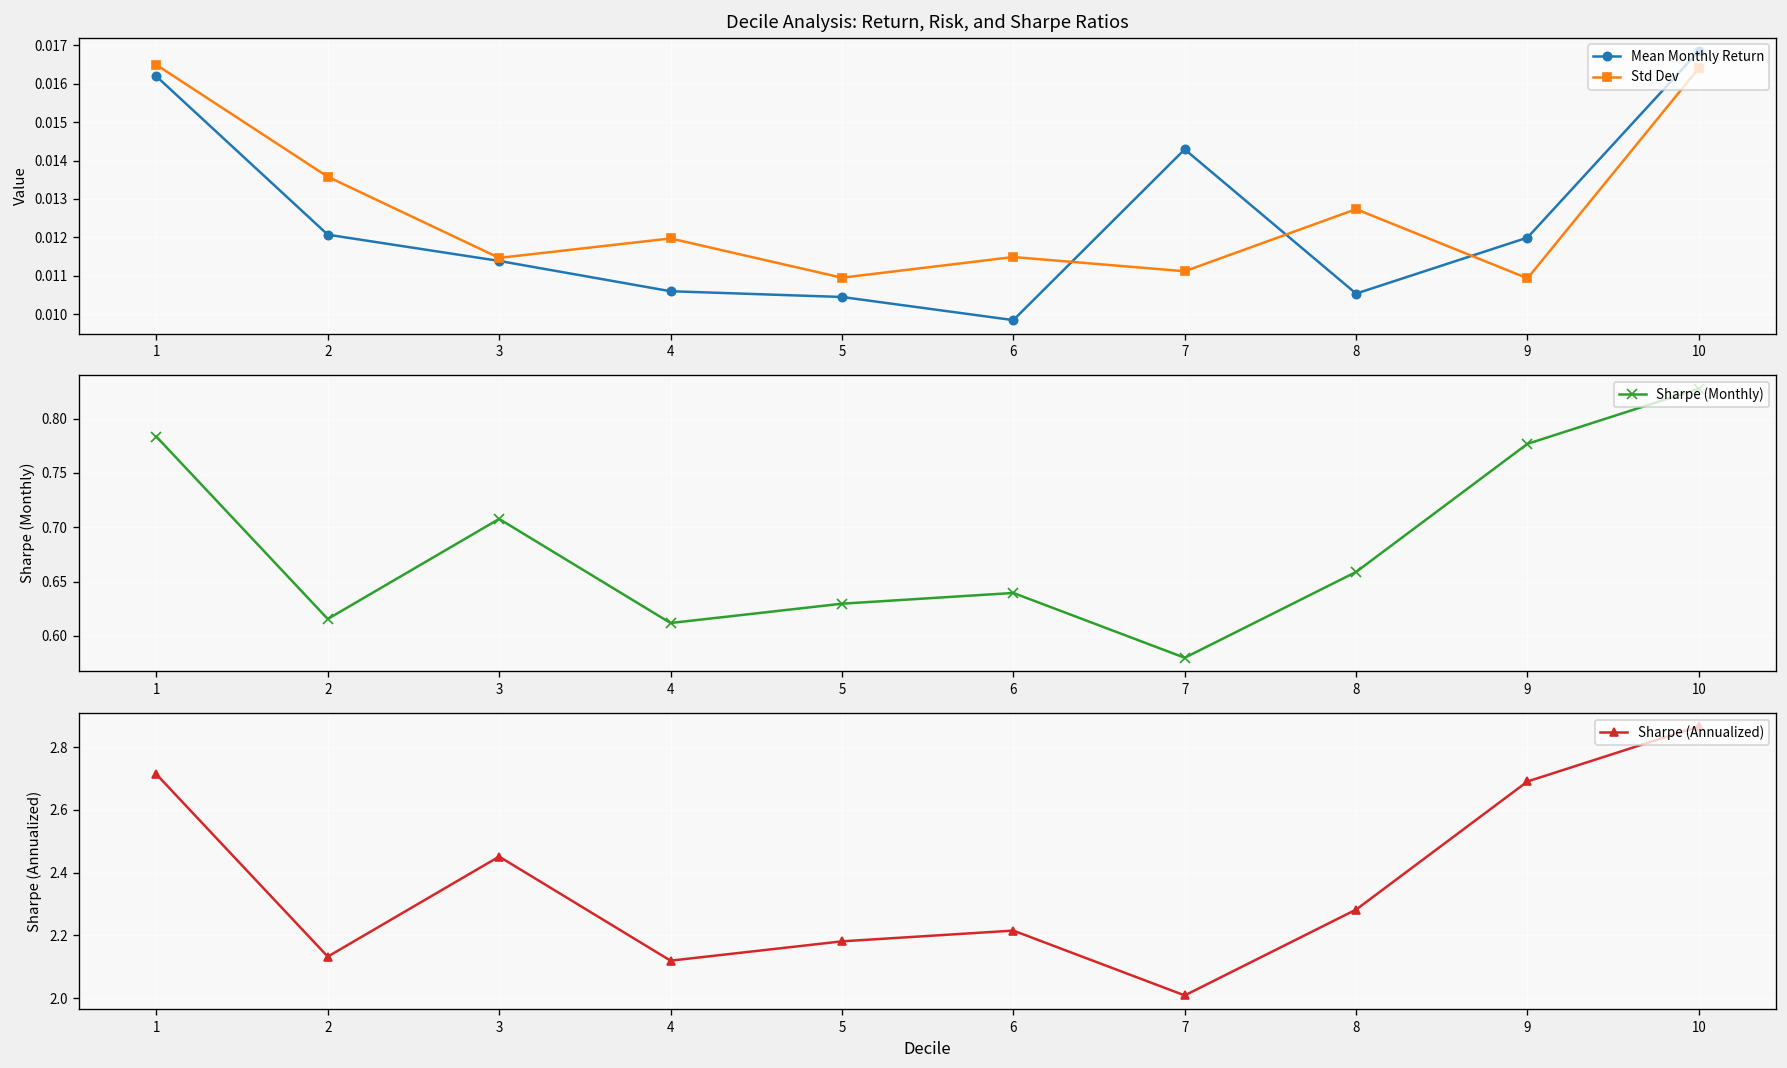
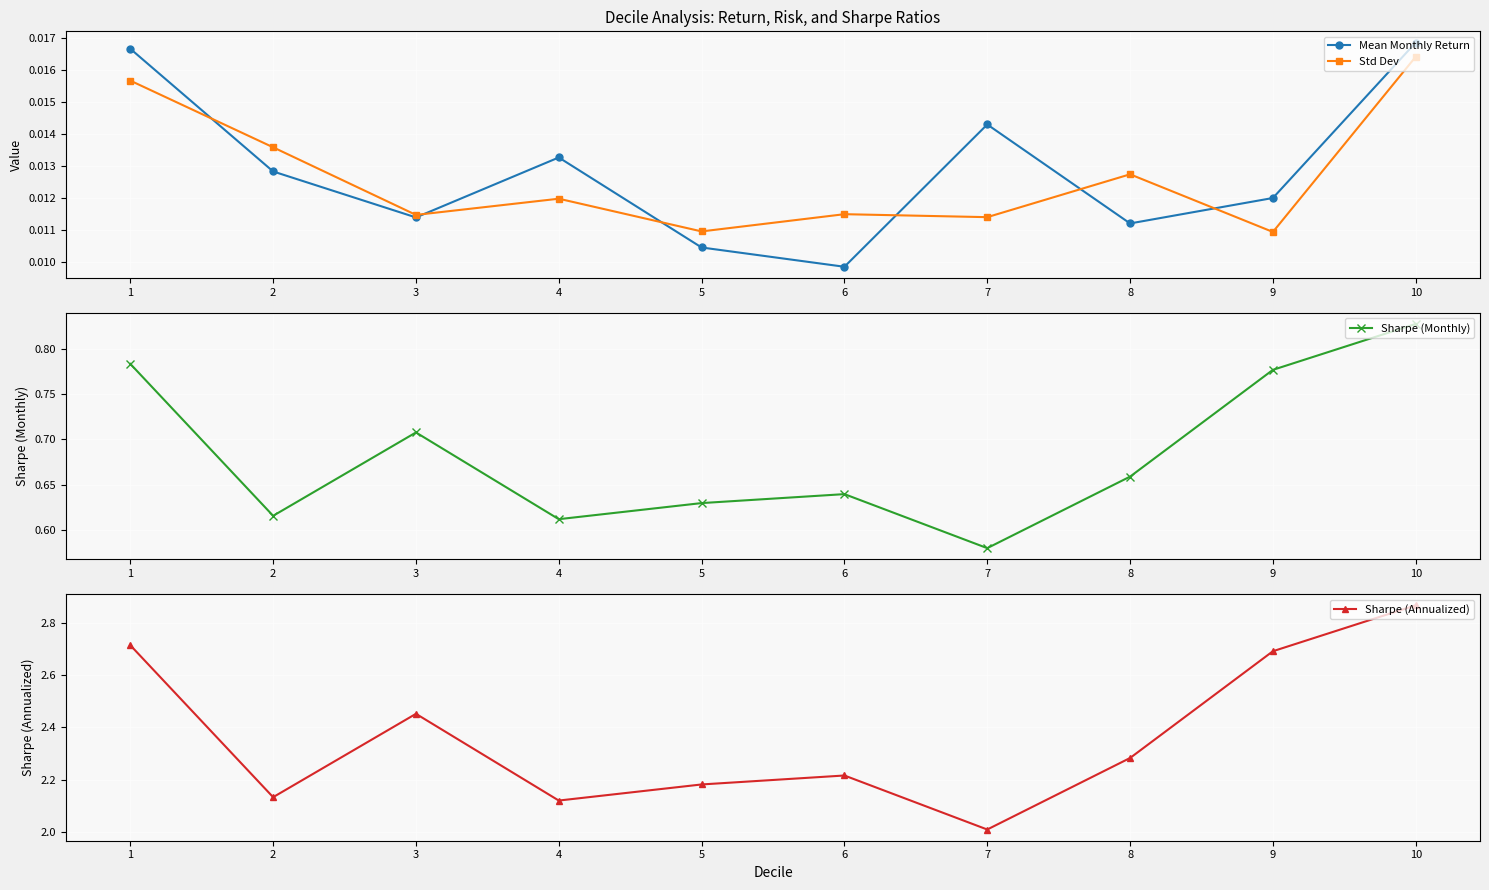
  {
    "Decile Analysis: Return, Risk, and Sharpe Ratios": {
      "Mean Monthly Return": {
-       "1": 0.0162,
-       "2": 0.0121,
-       "4": 0.0106,
+       "1": 0.0167,
+       "2": 0.0128,
+       "4": 0.0133,
        "5": 0.0104,
        "6": 0.0098,
        "7": 0.0143,
-       "8": 0.0105,
+       "8": 0.0112,
        "9": 0.0120
      },
      "Std Dev": {
-       "1": 0.0165,
+       "1": 0.0157,
        "2": 0.0136,
        "4": 0.0120,
        "5": 0.0110,
        "6": 0.0115,
-       "7": 0.0111,
+       "7": 0.0114,
        "8": 0.0127,
        "9": 0.0109
      }
    }
  }
